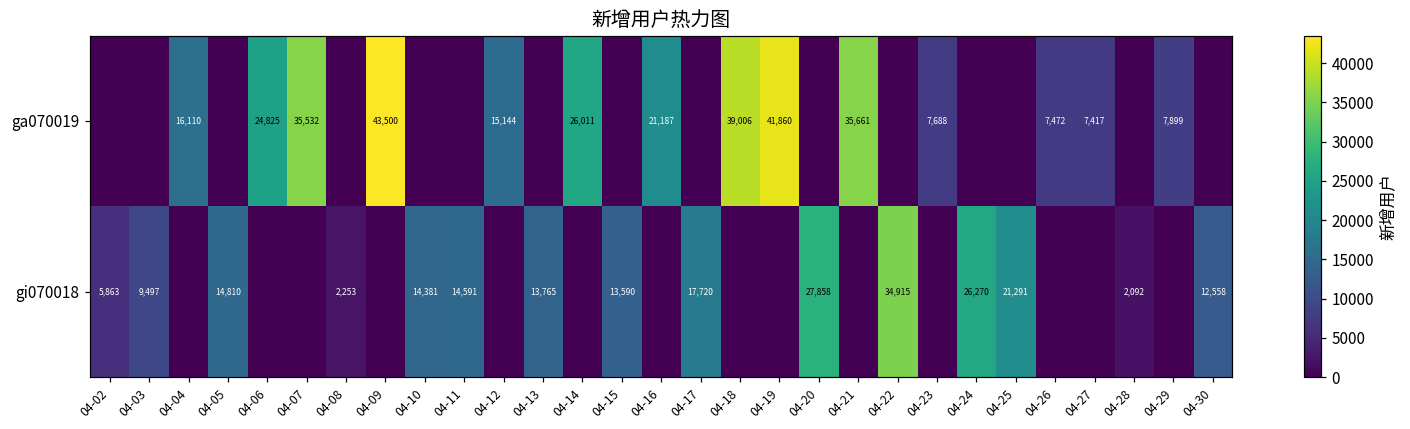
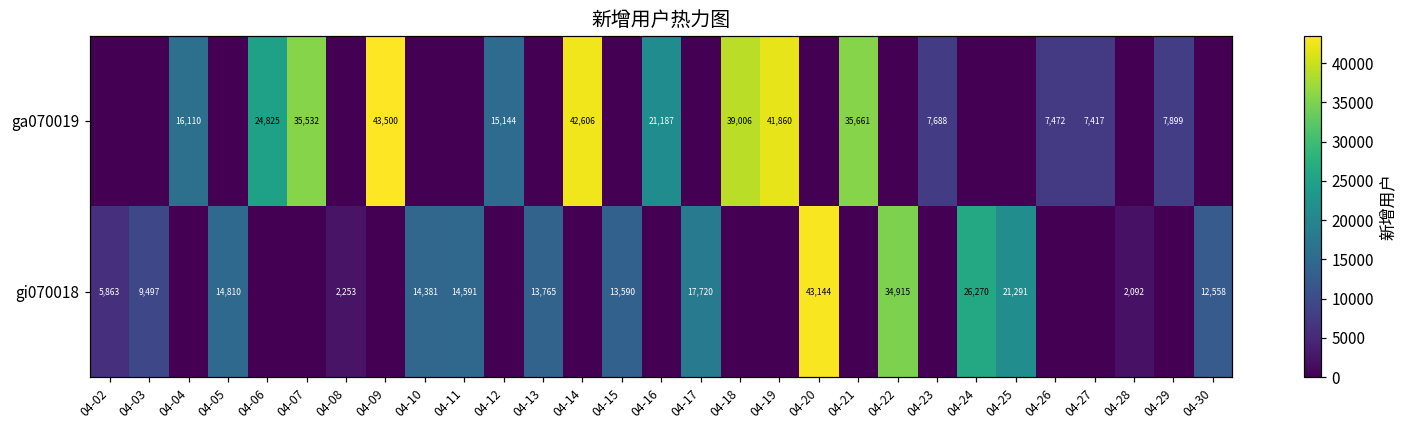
  {
    "ga070019": {
      "04-04": "16,110",
      "04-06": "24,825",
      "04-07": "35,532",
      "04-09": "43,500",
      "04-12": "15,144",
-     "04-14": "26,011",
+     "04-14": "42,606",
      "04-16": "21,187",
      "04-18": "39,006",
      "04-19": "41,860",
      "04-21": "35,661",
      "04-23": "7,688",
      "04-26": "7,472",
      "04-27": "7,417",
      "04-29": "7,899"
    },
    "gi070018": {
      "04-02": "5,863",
      "04-03": "9,497",
      "04-05": "14,810",
      "04-08": "2,253",
      "04-10": "14,381",
      "04-11": "14,591",
      "04-13": "13,765",
      "04-15": "13,590",
      "04-17": "17,720",
-     "04-20": "27,858",
+     "04-20": "43,144",
      "04-22": "34,915",
      "04-24": "26,270",
      "04-25": "21,291",
      "04-28": "2,092",
      "04-30": "12,558"
    }
  }
